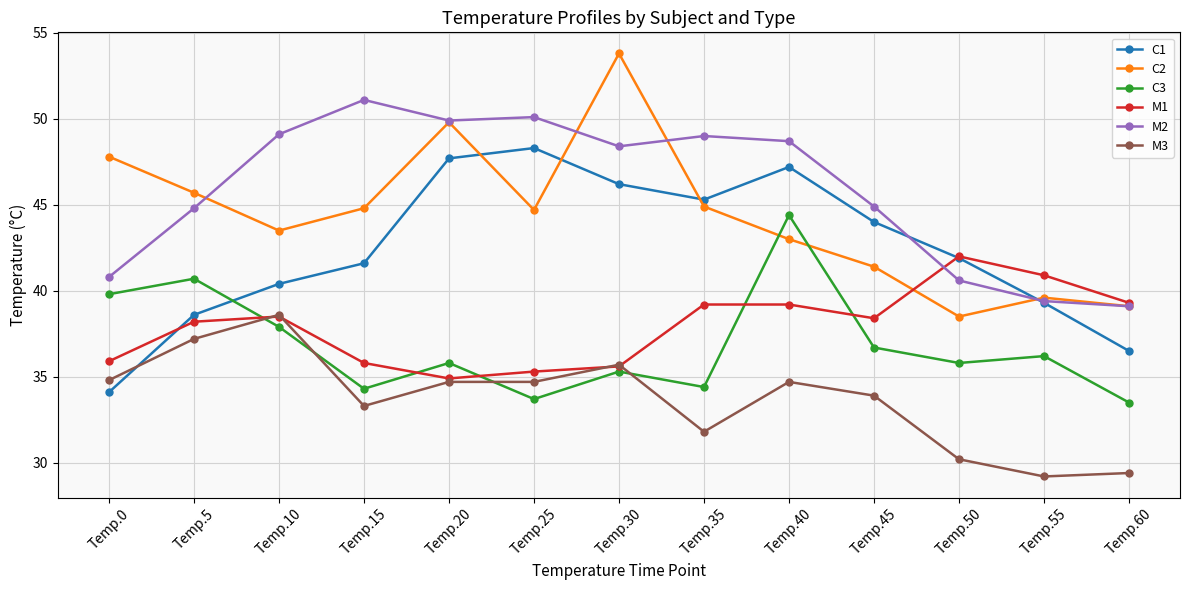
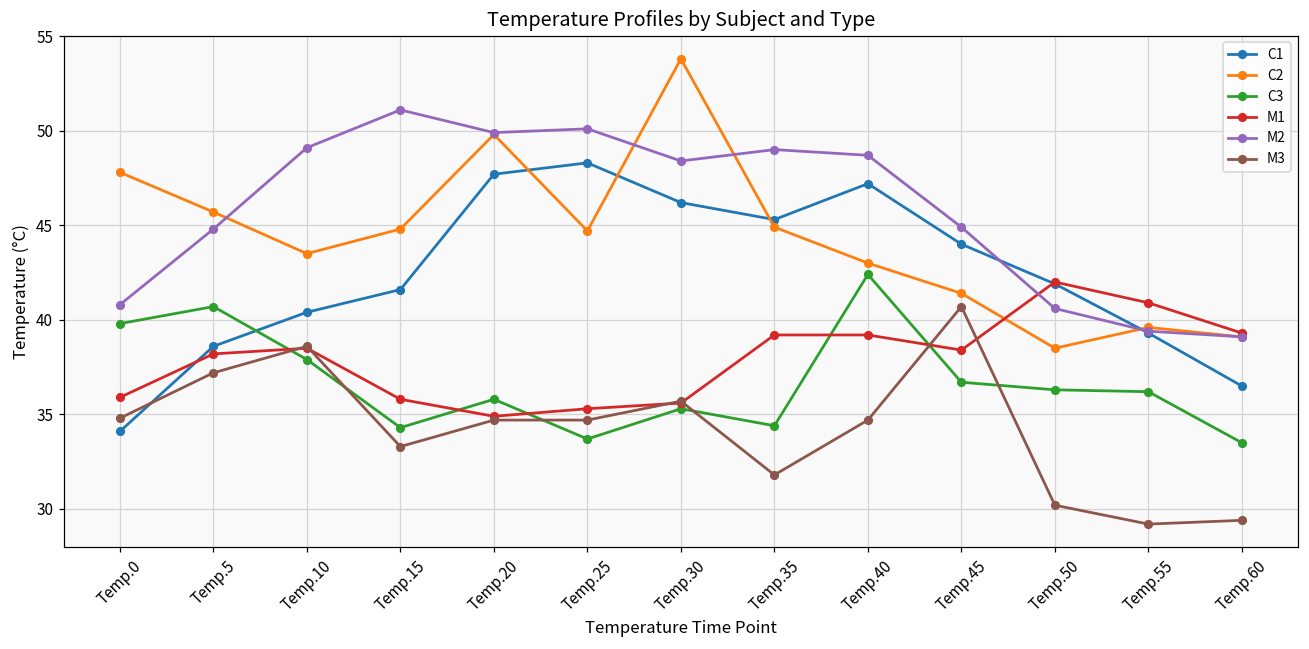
  {
    "C1": {
      "Temp.0": 34.1,
      "Temp.5": 38.6,
      "Temp.10": 40.4,
      "Temp.15": 41.6,
      "Temp.20": 47.7,
      "Temp.25": 48.3,
      "Temp.30": 46.2,
      "Temp.35": 45.3,
      "Temp.40": 47.2,
      "Temp.45": 44.0,
      "Temp.60": 36.5
    },
    "C2": {
      "Temp.0": 47.8,
      "Temp.5": 45.7,
      "Temp.10": 43.5,
      "Temp.15": 44.8,
      "Temp.25": 44.7,
      "Temp.30": 53.8,
      "Temp.35": 44.9,
      "Temp.40": 43.0,
      "Temp.45": 41.4,
      "Temp.50": 38.5,
      "Temp.55": 39.6
    },
    "C3": {
      "Temp.0": 39.8,
      "Temp.5": 40.7,
      "Temp.10": 37.9,
      "Temp.15": 34.3,
      "Temp.20": 35.8,
      "Temp.25": 33.7,
      "Temp.30": 35.3,
      "Temp.35": 34.4,
-     "Temp.40": 44.4,
+     "Temp.40": 42.4,
      "Temp.45": 36.7,
-     "Temp.50": 35.8,
+     "Temp.50": 36.3,
      "Temp.55": 36.2,
      "Temp.60": 33.5
    },
    "M1": {
      "Temp.0": 35.9,
      "Temp.5": 38.2,
      "Temp.15": 35.8,
      "Temp.20": 34.9,
      "Temp.25": 35.3,
      "Temp.35": 39.2,
      "Temp.40": 39.2,
      "Temp.45": 38.4,
      "Temp.55": 40.9,
      "Temp.60": 39.3
    },
    "M2": {
      "Temp.0": 40.8,
      "Temp.5": 44.8,
      "Temp.10": 49.1,
      "Temp.15": 51.1,
      "Temp.25": 50.1,
      "Temp.30": 48.4,
      "Temp.35": 49.0,
      "Temp.40": 48.7,
      "Temp.45": 44.9,
      "Temp.50": 40.6
    },
    "M3": {
      "Temp.0": 34.8,
      "Temp.5": 37.2,
      "Temp.15": 33.3,
      "Temp.20": 34.7,
      "Temp.25": 34.7,
      "Temp.35": 31.8,
      "Temp.40": 34.7,
-     "Temp.45": 33.9,
+     "Temp.45": 40.7,
      "Temp.50": 30.2,
      "Temp.55": 29.2,
      "Temp.60": 29.4
    }
  }
